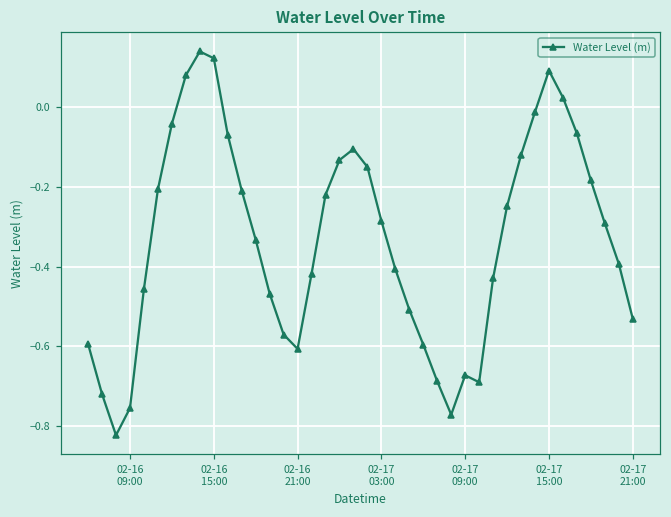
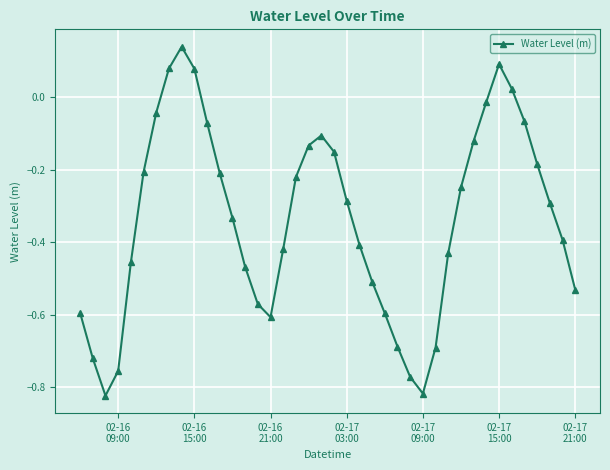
  {
    "02-16 09:00": -0.76,
-   "02-16 15:00": 0.12,
+   "02-16 15:00": 0.08,
    "02-16 21:00": -0.61,
    "02-17 03:00": -0.29,
-   "02-17 09:00": -0.67,
+   "02-17 09:00": -0.82,
    "02-17 15:00": 0.09,
    "02-17 21:00": -0.53
  }
